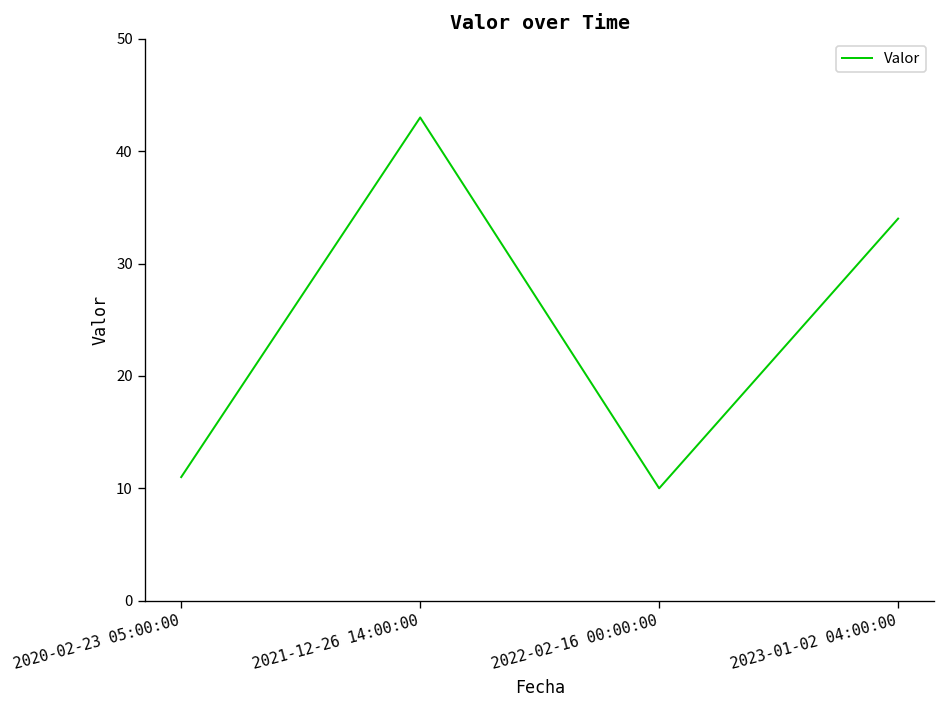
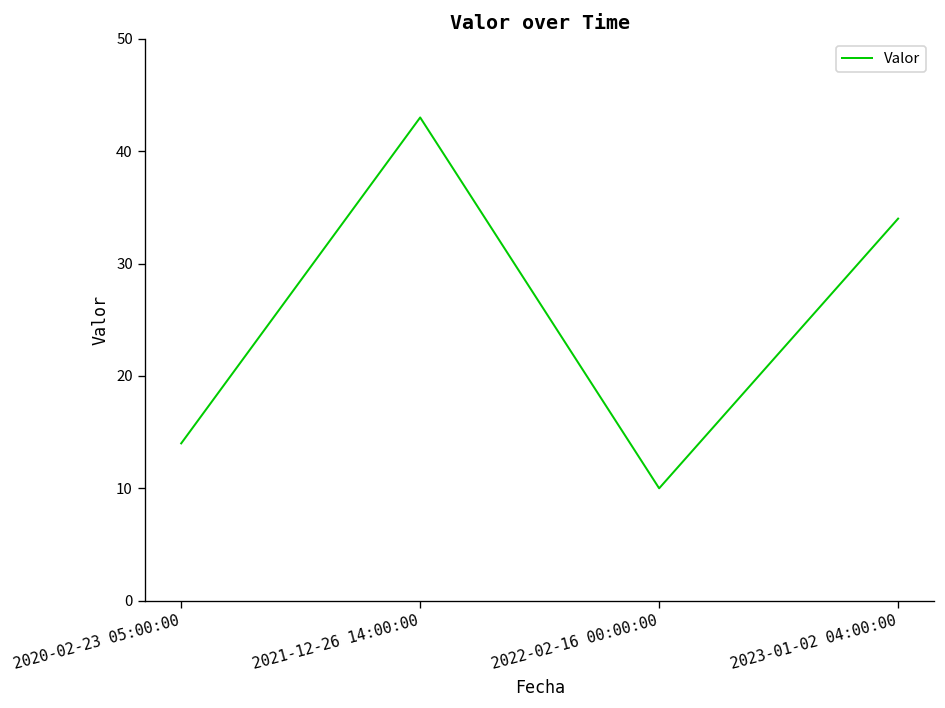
  {
-   "2020-02-23 05:00:00": 11,
+   "2020-02-23 05:00:00": 14,
    "2021-12-26 14:00:00": 43,
    "2022-02-16 00:00:00": 10,
    "2023-01-02 04:00:00": 34
  }
